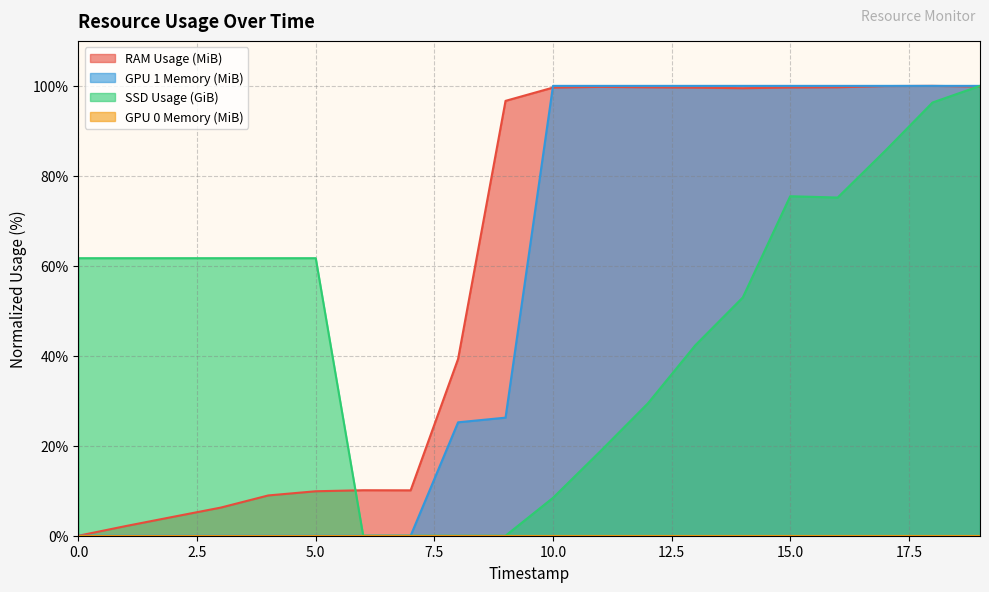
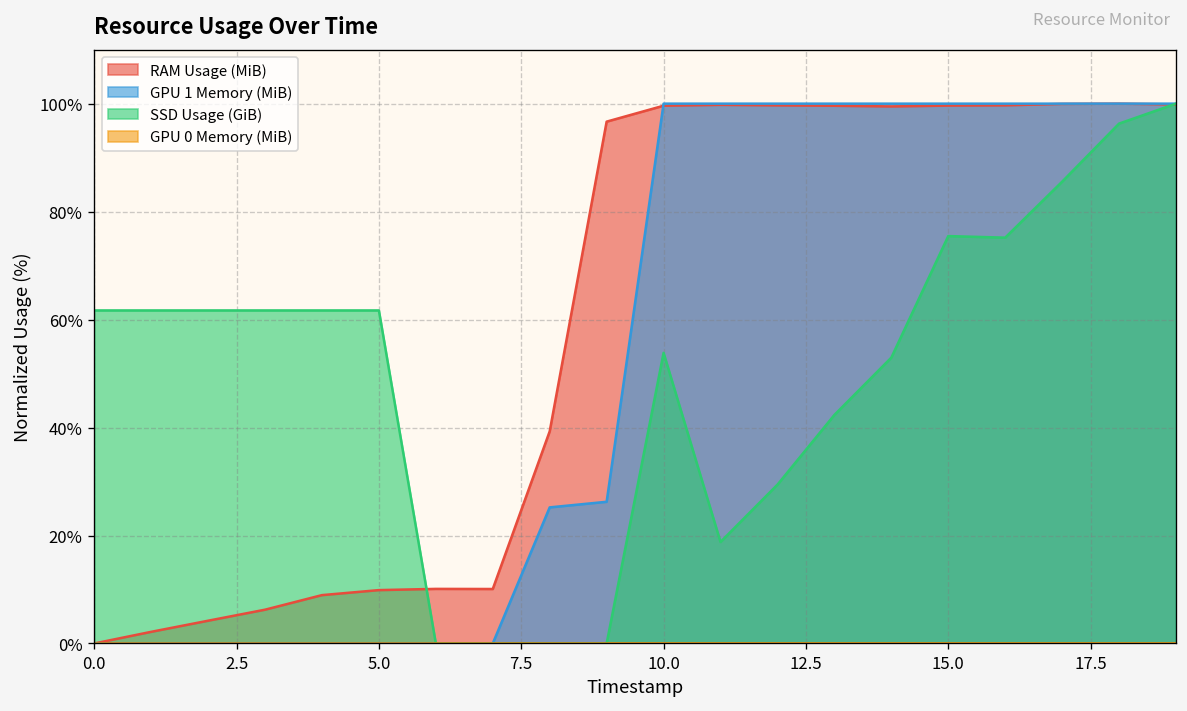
  {
    "RAM Usage (MiB)": {
      "5.0": "10%"
    },
    "SSD Usage (GiB)": {
      "0.0": "62%",
      "5.0": "62%",
-     "10.0": "8%",
+     "10.0": "54%",
      "15.0": "75%"
    },
    "GPU 0 Memory (MiB)": {
      "10.0": "0%",
      "15.0": "0%"
    }
  }
